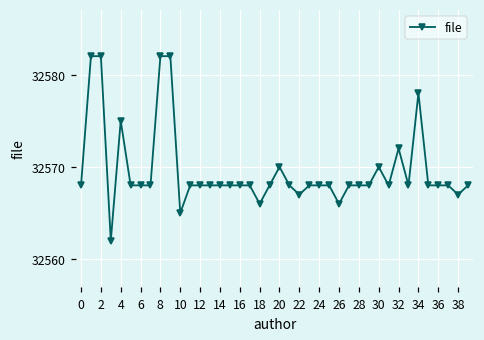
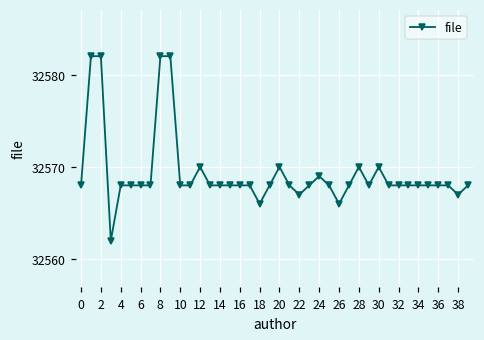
  {
    "0": 32568,
    "2": 32582,
-   "4": 32575,
+   "4": 32568,
    "6": 32568,
    "8": 32582,
-   "10": 32565,
-   "12": 32568,
+   "10": 32568,
+   "12": 32570,
    "14": 32568,
    "16": 32568,
    "18": 32566,
    "20": 32570,
    "22": 32567,
-   "24": 32568,
+   "24": 32569,
    "26": 32566,
-   "28": 32568,
+   "28": 32570,
    "30": 32570,
-   "32": 32572,
-   "34": 32578,
+   "32": 32568,
+   "34": 32568,
    "36": 32568,
    "38": 32567
  }
